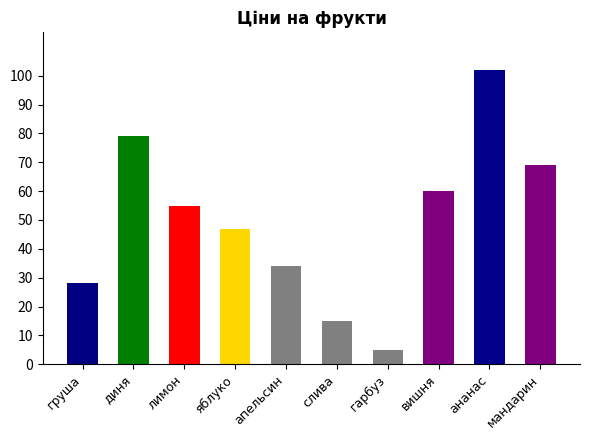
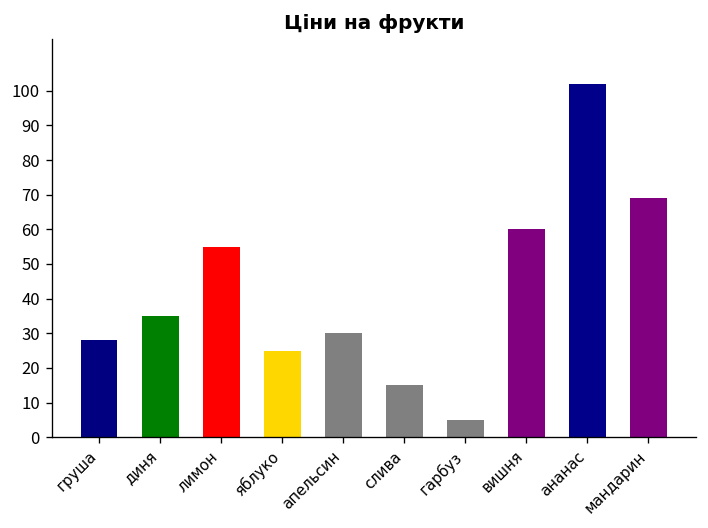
  {
    "груша": 28,
-   "диня": 79,
+   "диня": 35,
    "лимон": 55,
-   "яблуко": 47,
-   "апельсин": 34,
+   "яблуко": 25,
+   "апельсин": 30,
    "слива": 15,
    "гарбуз": 5,
    "вишня": 60,
    "ананас": 102,
    "мандарин": 69
  }
